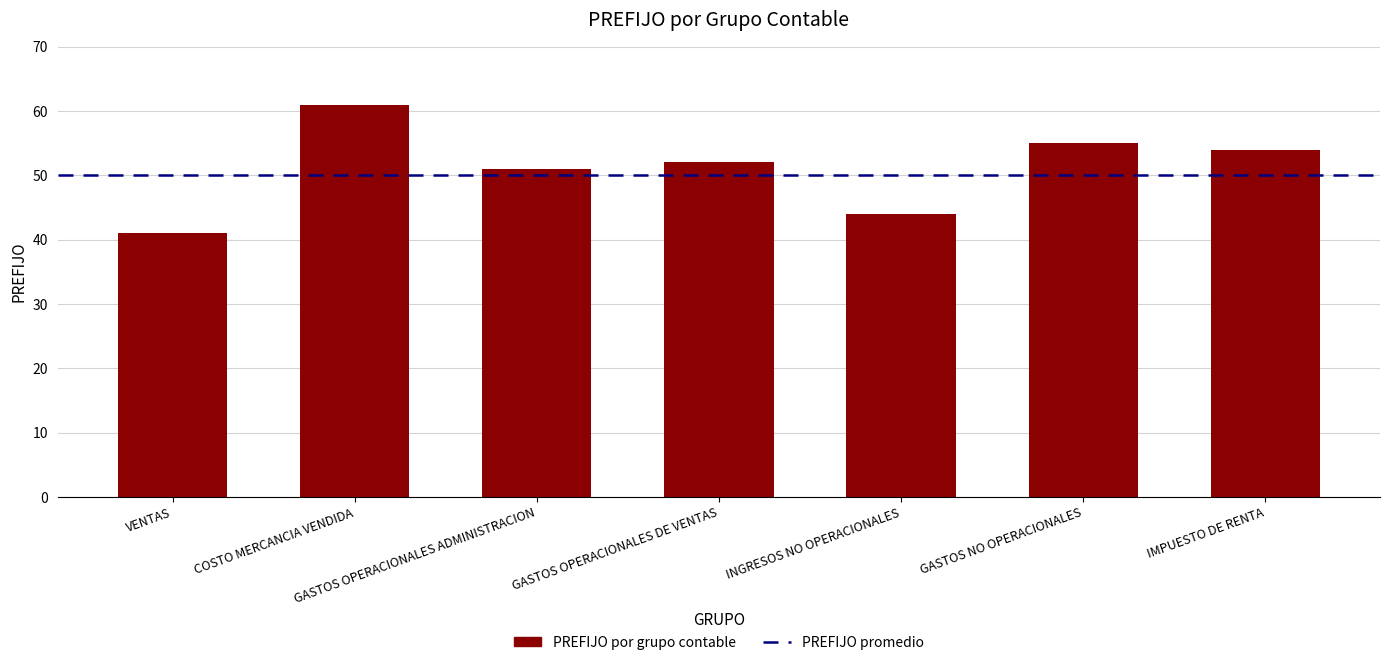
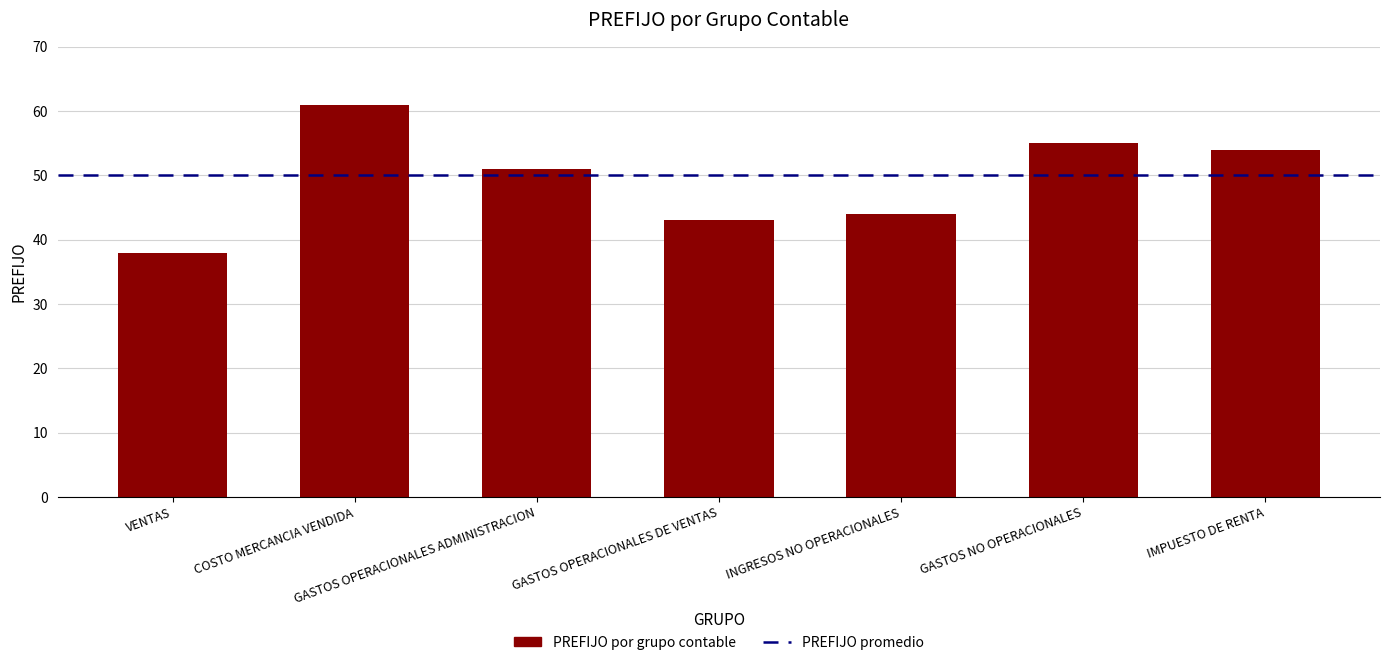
  {
-   "VENTAS": 41,
+   "VENTAS": 38,
    "COSTO MERCANCIA VENDIDA": 61,
    "GASTOS OPERACIONALES ADMINISTRACION": 51,
-   "GASTOS OPERACIONALES DE VENTAS": 52,
+   "GASTOS OPERACIONALES DE VENTAS": 43,
    "INGRESOS NO OPERACIONALES": 44,
    "GASTOS NO OPERACIONALES": 55,
    "IMPUESTO DE RENTA": 54
  }
